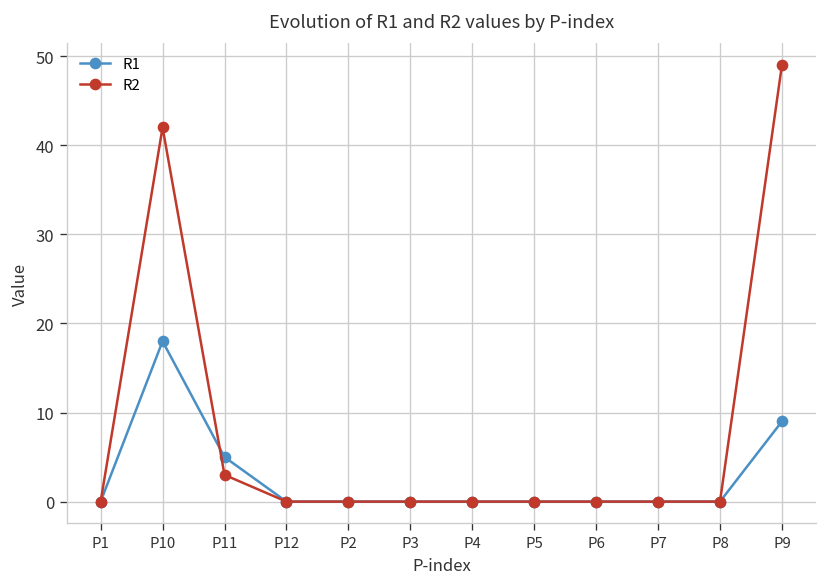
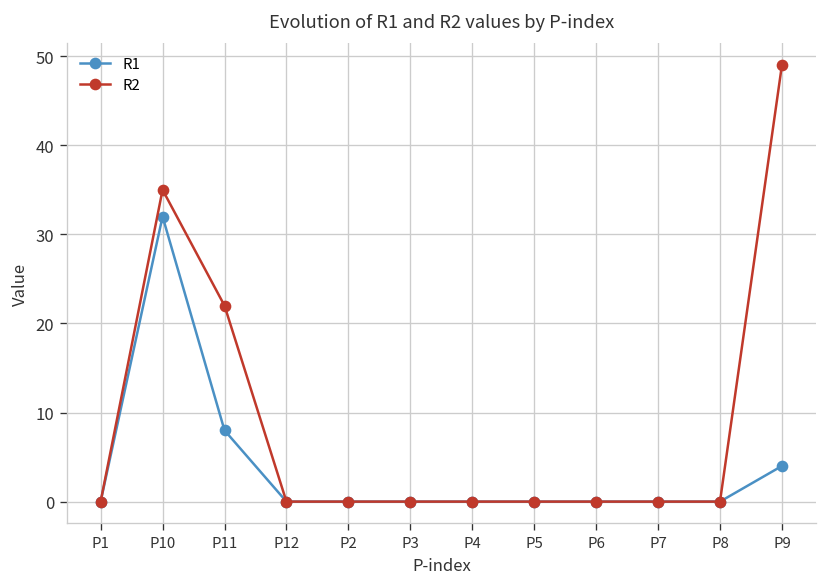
  {
    "R1": {
-     "P10": 18,
-     "P11": 5,
-     "P9": 9
+     "P10": 32,
+     "P11": 8,
+     "P9": 4
    },
    "R2": {
-     "P10": 42,
-     "P11": 3,
+     "P10": 35,
+     "P11": 22,
      "P9": 49
    }
  }
